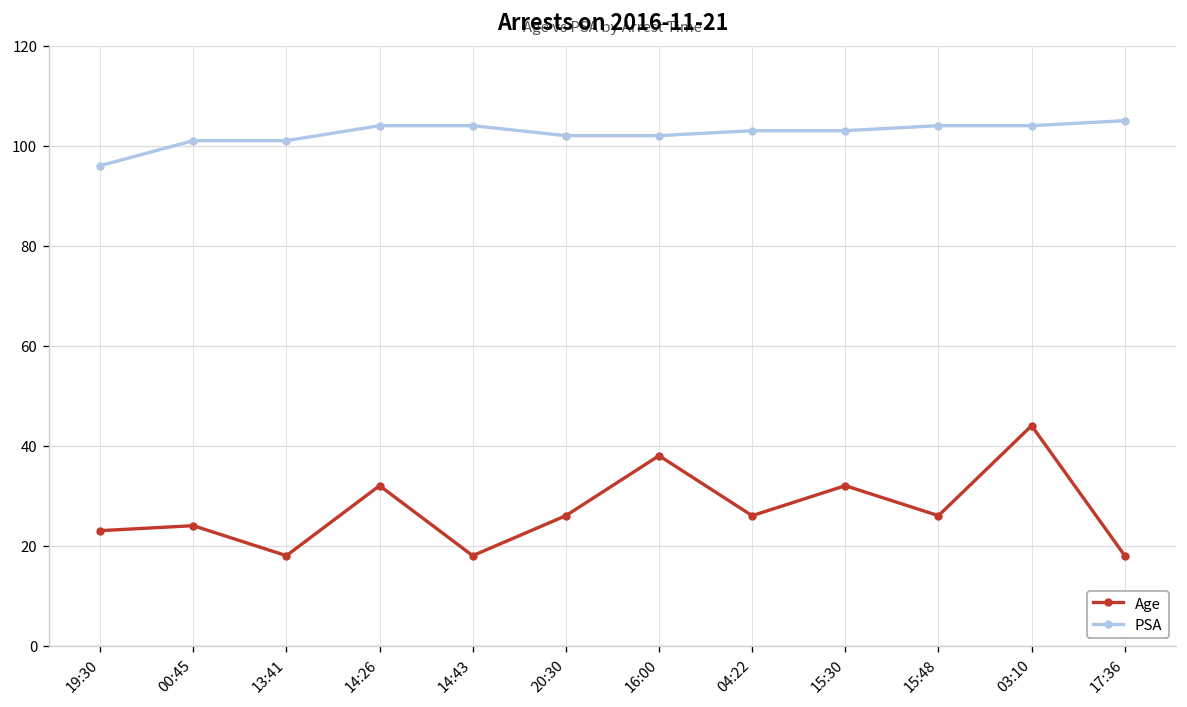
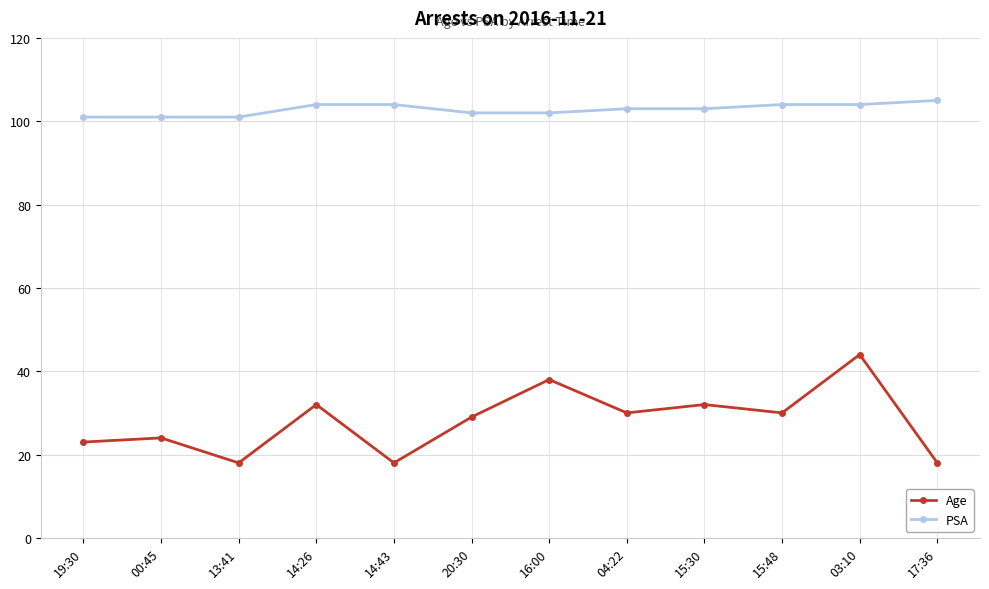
  {
    "Age": {
      "19:30": 23,
      "00:45": 24,
      "13:41": 18,
      "14:26": 32,
      "14:43": 18,
-     "20:30": 26,
+     "20:30": 29,
      "16:00": 38,
-     "04:22": 26,
+     "04:22": 30,
      "15:30": 32,
-     "15:48": 26,
+     "15:48": 30,
      "03:10": 44,
      "17:36": 18
    },
    "PSA": {
-     "19:30": 96,
+     "19:30": 101,
      "00:45": 101,
      "13:41": 101,
      "14:26": 104,
      "14:43": 104,
      "20:30": 102,
      "16:00": 102,
      "04:22": 103,
      "15:30": 103,
      "15:48": 104,
      "03:10": 104,
      "17:36": 105
    }
  }
